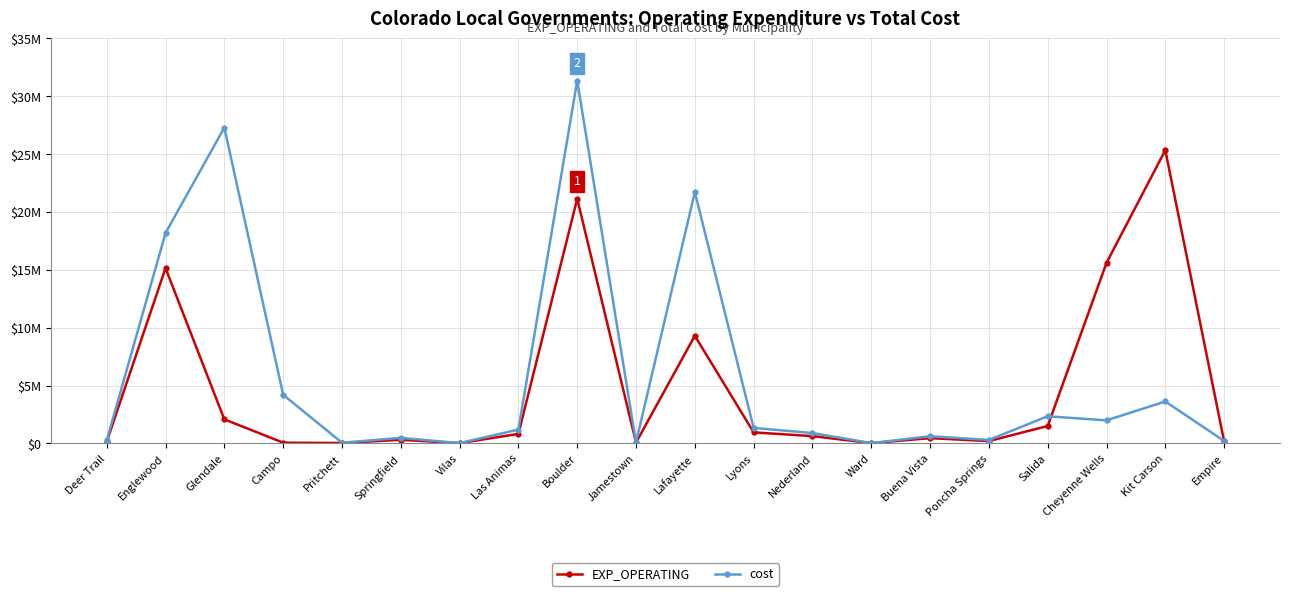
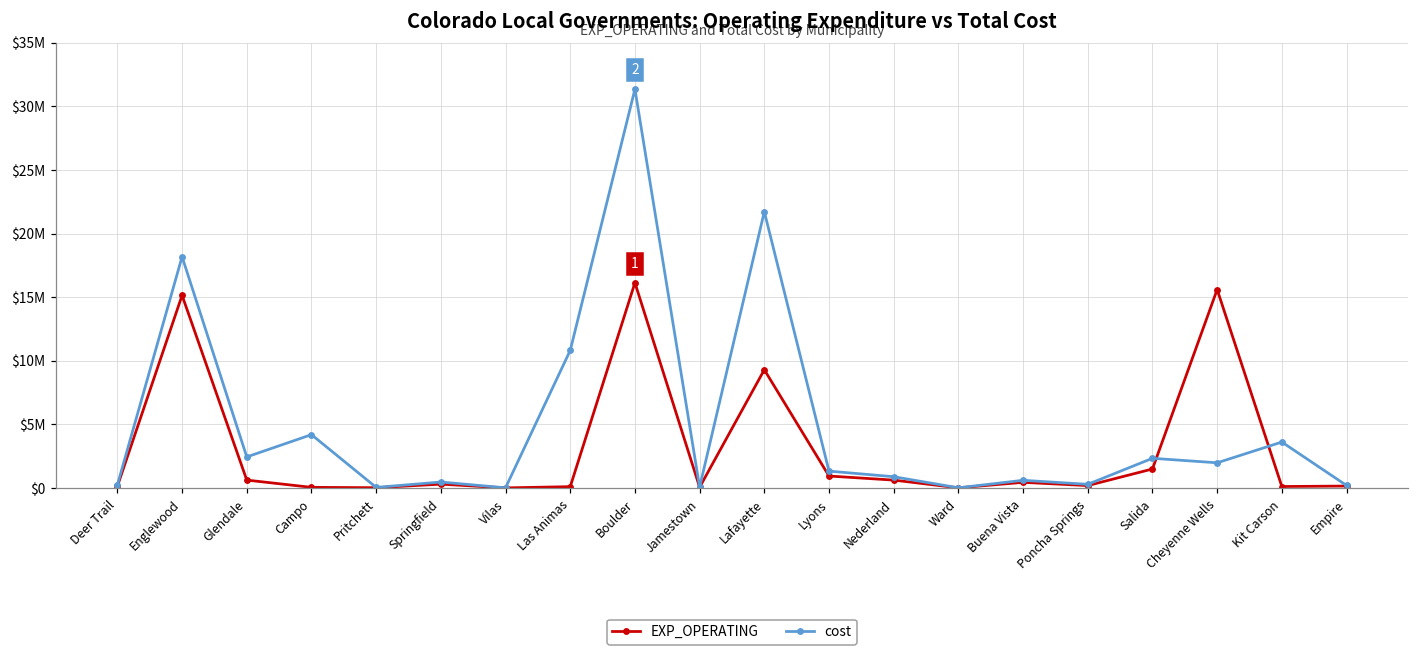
  {
    "EXP_OPERATING": {
      "Englewood": "$15100000",
-     "Glendale": "$2100000",
+     "Glendale": "$600000",
      "Campo": "$100000",
-     "Las Animas": "$800000",
-     "Boulder": "$21100000",
+     "Las Animas": "$100000",
+     "Boulder": "$16100000",
      "Lafayette": "$9300000",
      "Lyons": "$900000",
      "Nederland": "$600000",
      "Salida": "$1500000",
      "Cheyenne Wells": "$15600000",
-     "Kit Carson": "$25300000"
+     "Kit Carson": "$100000"
    },
    "cost": {
      "Englewood": "$18200000",
-     "Glendale": "$27300000",
+     "Glendale": "$2500000",
      "Campo": "$4200000",
-     "Las Animas": "$1200000",
+     "Las Animas": "$10800000",
      "Lafayette": "$21700000",
      "Lyons": "$1300000",
      "Nederland": "$900000",
      "Salida": "$2300000",
      "Cheyenne Wells": "$2000000",
      "Kit Carson": "$3600000"
    }
  }
